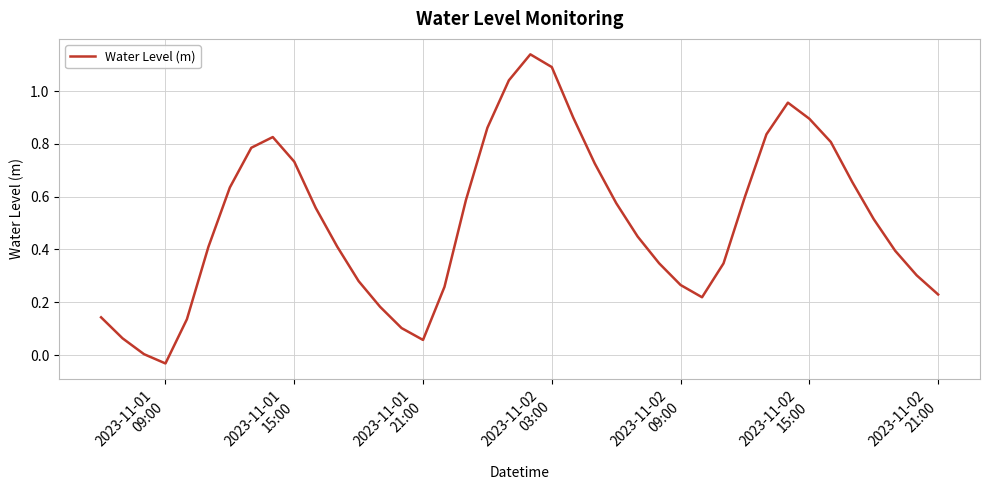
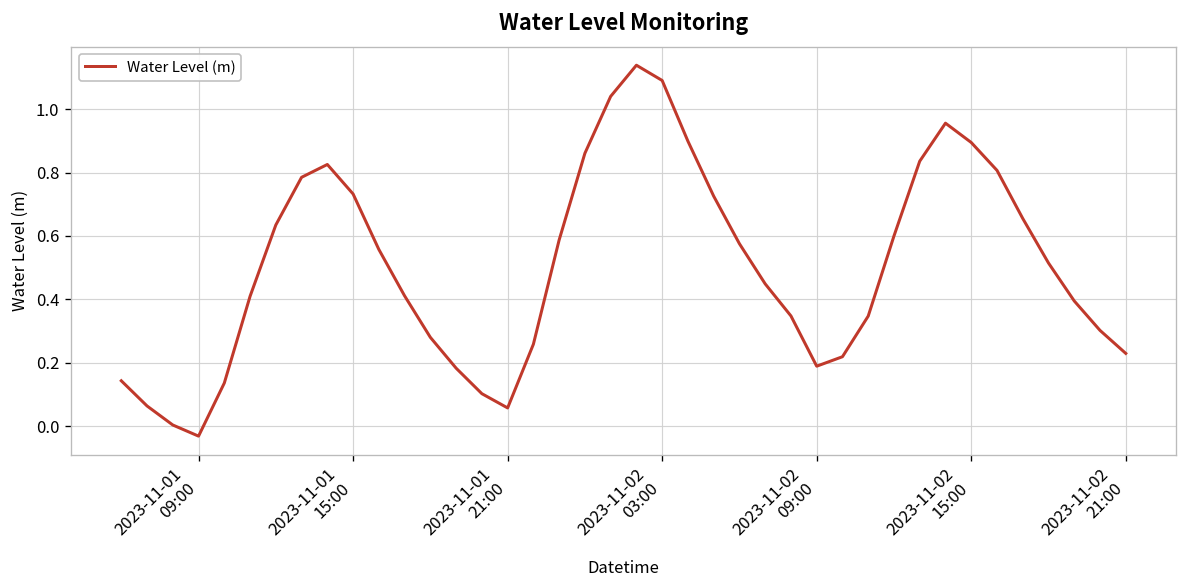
  {
    "2023-11-01 09:00": -0.03,
    "2023-11-01 15:00": 0.73,
    "2023-11-01 21:00": 0.06,
    "2023-11-02 03:00": 1.09,
-   "2023-11-02 09:00": 0.27,
+   "2023-11-02 09:00": 0.19,
    "2023-11-02 15:00": 0.90,
    "2023-11-02 21:00": 0.23
  }
